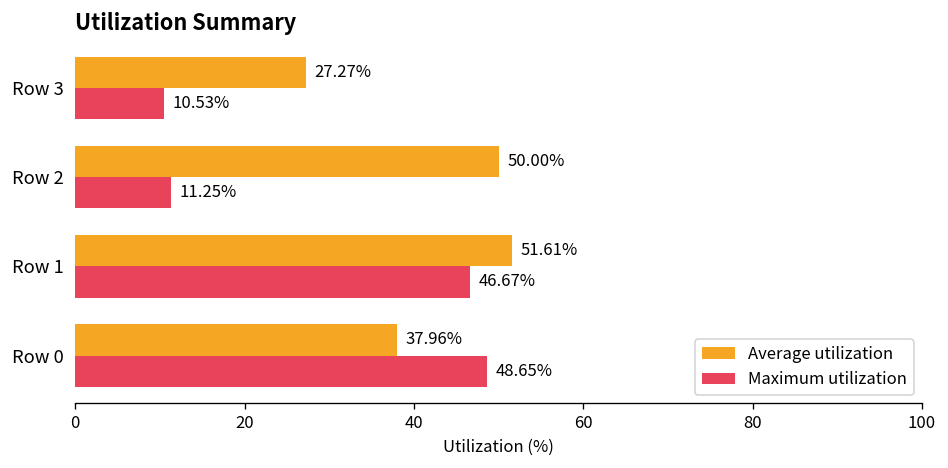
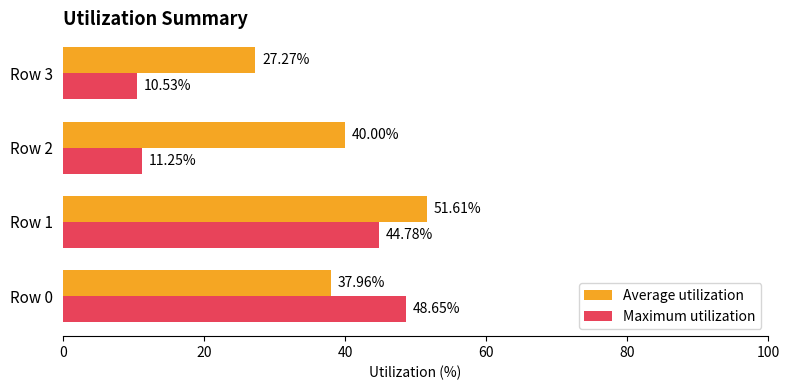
  {
    "Average utilization": {
      "Row 3": "27.27%",
-     "Row 2": "50.00%",
+     "Row 2": "40.00%",
      "Row 1": "51.61%",
      "Row 0": "37.96%"
    },
    "Maximum utilization": {
      "Row 3": "10.53%",
      "Row 2": "11.25%",
-     "Row 1": "46.67%",
+     "Row 1": "44.78%",
      "Row 0": "48.65%"
    }
  }
